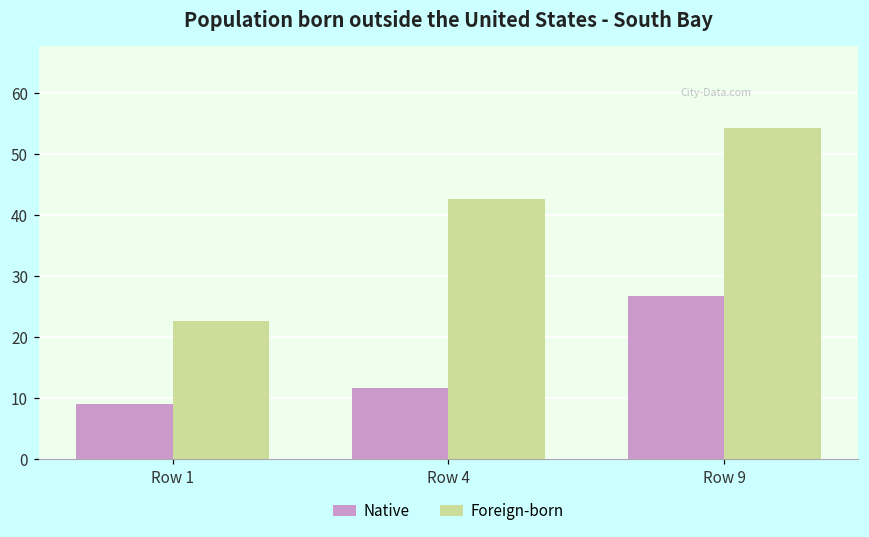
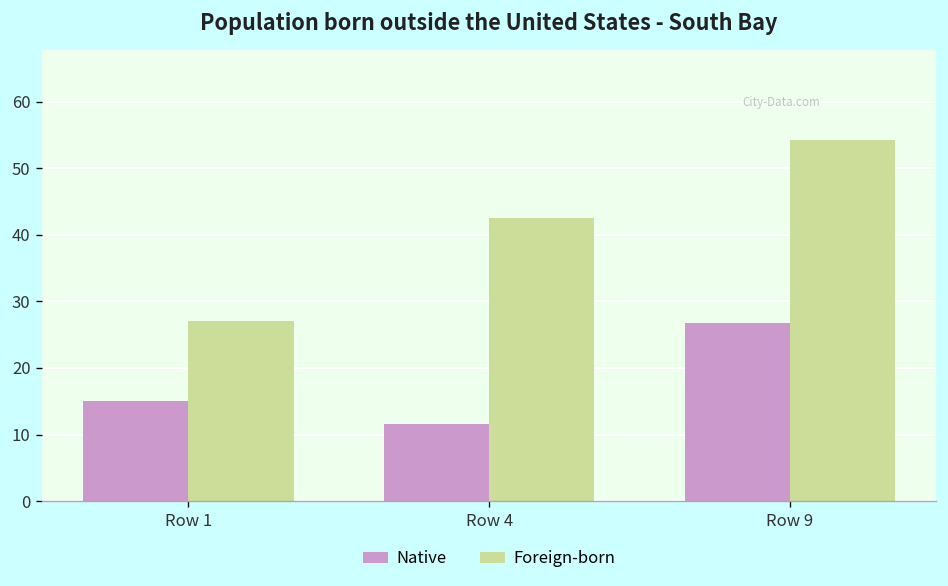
  {
    "Native": {
-     "Row 1": 9,
+     "Row 1": 15,
      "Row 4": 12,
      "Row 9": 27
    },
    "Foreign-born": {
-     "Row 1": 23,
+     "Row 1": 27,
      "Row 4": 43,
      "Row 9": 54
    }
  }
